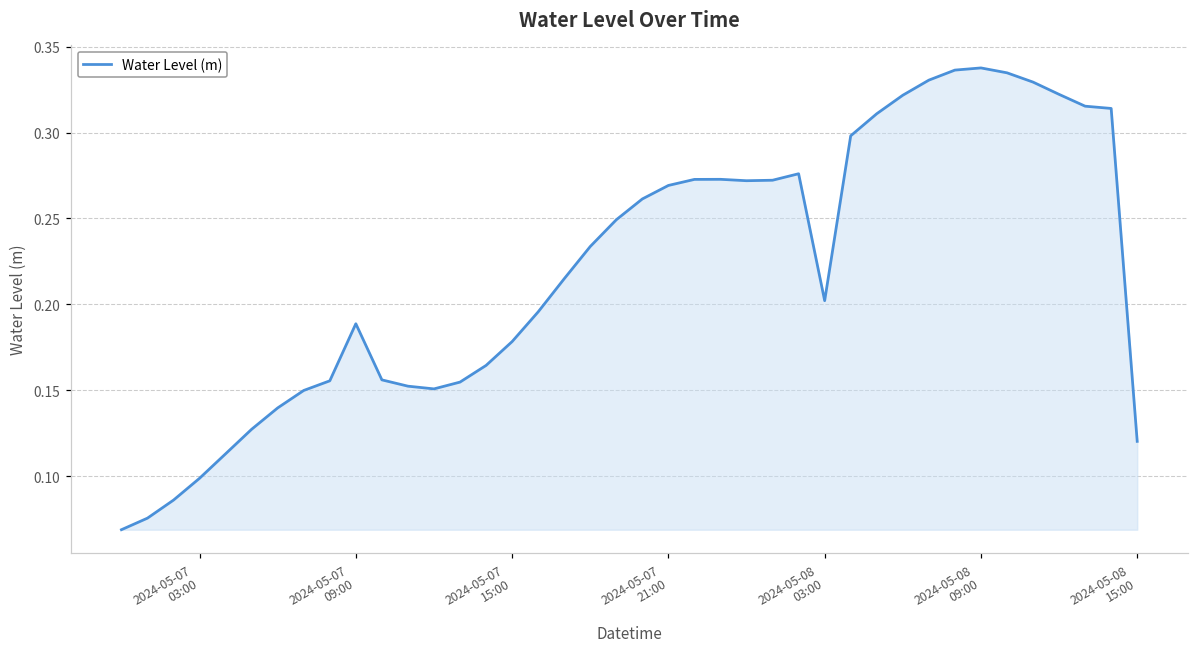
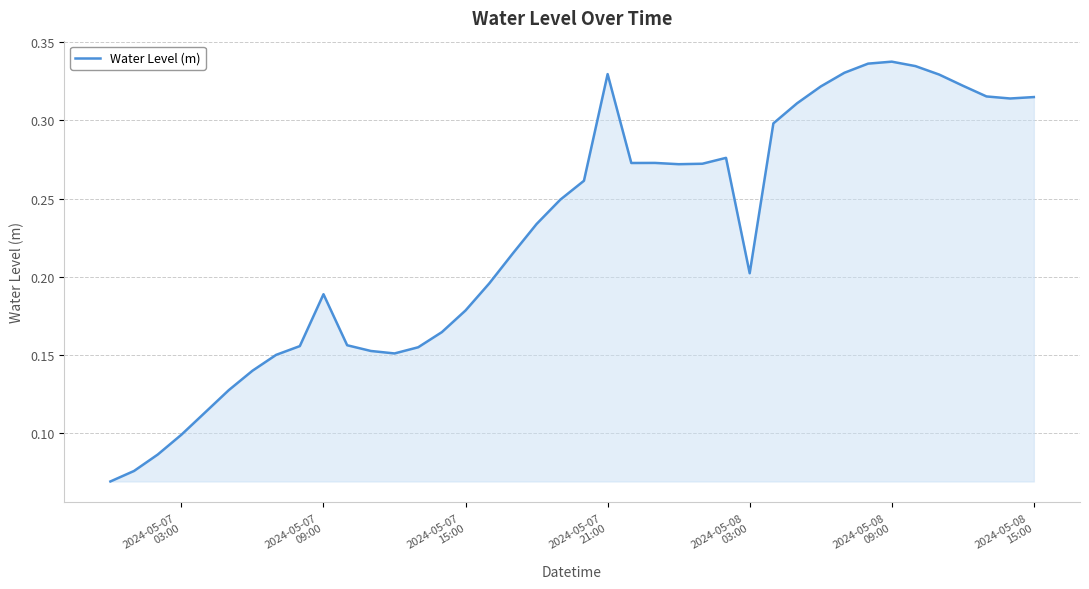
  {
    "2024-05-07 03:00": 0.099,
    "2024-05-07 09:00": 0.189,
    "2024-05-07 15:00": 0.178,
-   "2024-05-07 21:00": 0.269,
+   "2024-05-07 21:00": 0.330,
    "2024-05-08 03:00": 0.202,
    "2024-05-08 09:00": 0.338,
-   "2024-05-08 15:00": 0.120
+   "2024-05-08 15:00": 0.315
  }
